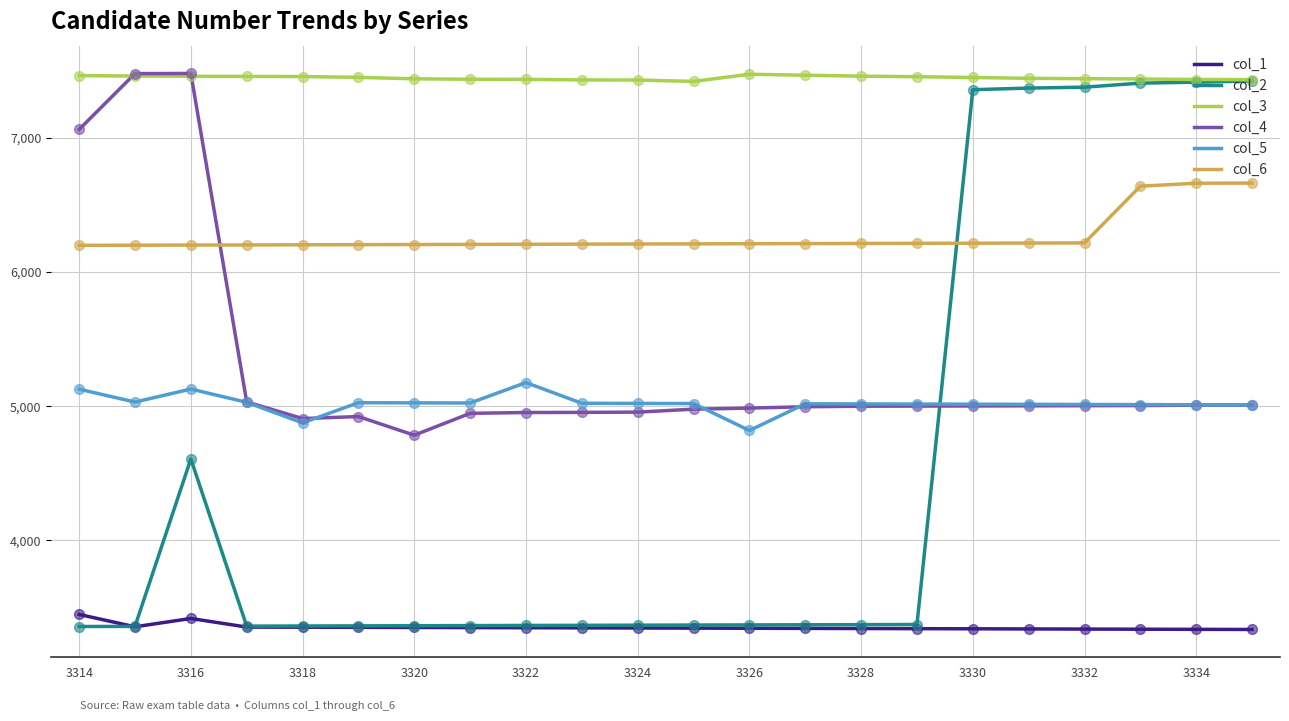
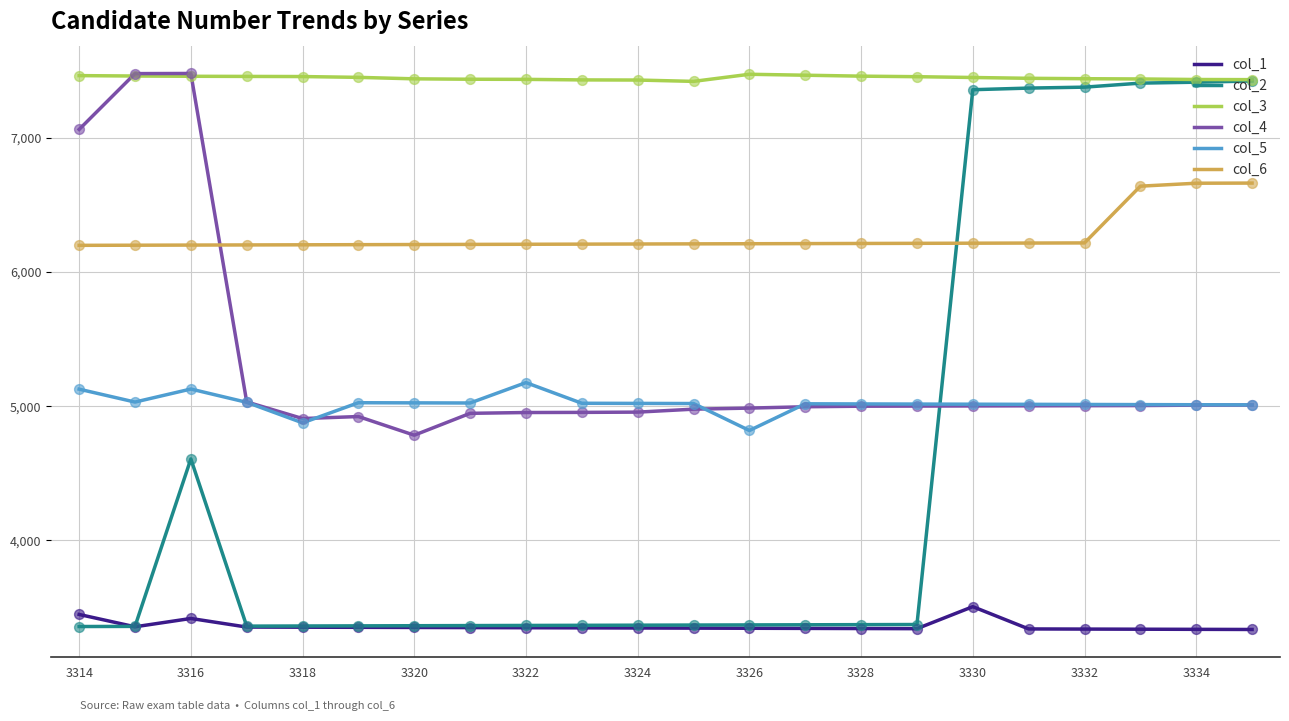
  {
    "col_1": {
      "3314": "3,450",
      "3316": "3,420",
      "3324": "3,350",
      "3326": "3,350",
      "3328": "3,340",
-     "3330": "3,340",
+     "3330": "3,510",
      "3332": "3,340",
      "3334": "3,340"
    },
    "col_2": {
      "3314": "3,360",
      "3316": "4,610",
      "3324": "3,370",
      "3326": "3,370",
      "3328": "3,370",
      "3330": "7,360",
      "3332": "7,380",
      "3334": "7,420"
    },
    "col_4": {
      "3314": "7,060",
      "3316": "7,480",
      "3318": "4,910",
      "3320": "4,780",
      "3322": "4,950",
      "3324": "4,960",
      "3326": "4,990"
    },
    "col_5": {
      "3314": "5,130",
      "3316": "5,130",
      "3318": "4,880",
      "3320": "5,030",
      "3322": "5,180",
      "3324": "5,020",
      "3326": "4,820"
    }
  }
